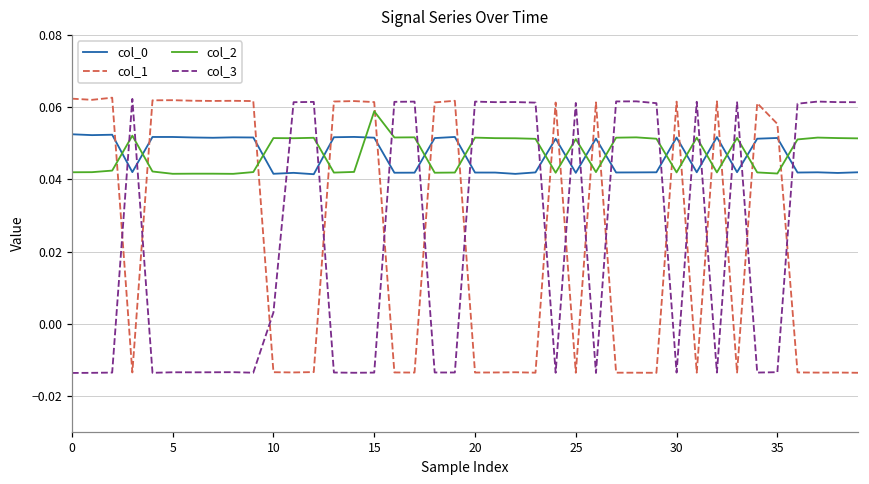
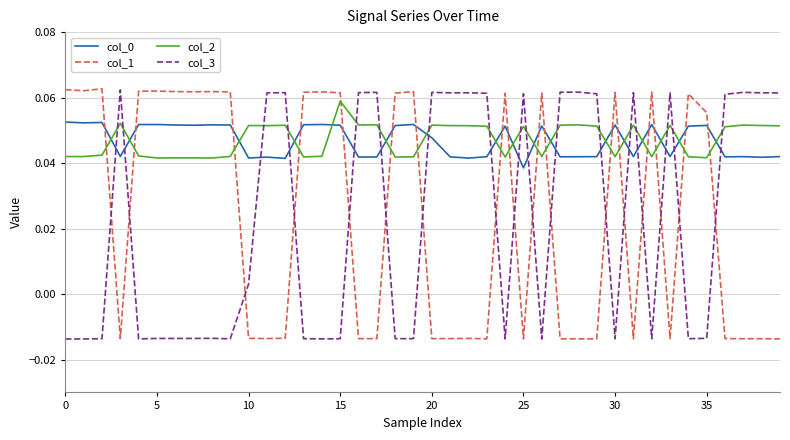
  {
    "col_0": {
      "0": 0.053,
      "5": 0.052,
      "10": 0.042,
      "15": 0.052,
-     "20": 0.042,
-     "25": 0.042,
+     "20": 0.048,
+     "25": 0.039,
      "30": 0.052,
      "35": 0.052
    },
    "col_1": {
      "0": 0.062,
      "5": 0.062,
      "10": -0.014,
      "15": 0.061,
      "20": -0.014,
      "25": -0.014,
      "30": 0.062,
      "35": 0.055
    },
    "col_2": {
      "0": 0.042,
      "5": 0.042,
      "10": 0.051,
      "15": 0.059,
      "20": 0.052,
      "25": 0.051,
      "30": 0.042,
      "35": 0.042
    },
    "col_3": {
      "0": -0.014,
      "5": -0.014,
      "10": 0.003,
      "15": -0.014,
      "20": 0.062,
      "25": 0.061,
      "30": -0.014,
      "35": -0.013
    }
  }
